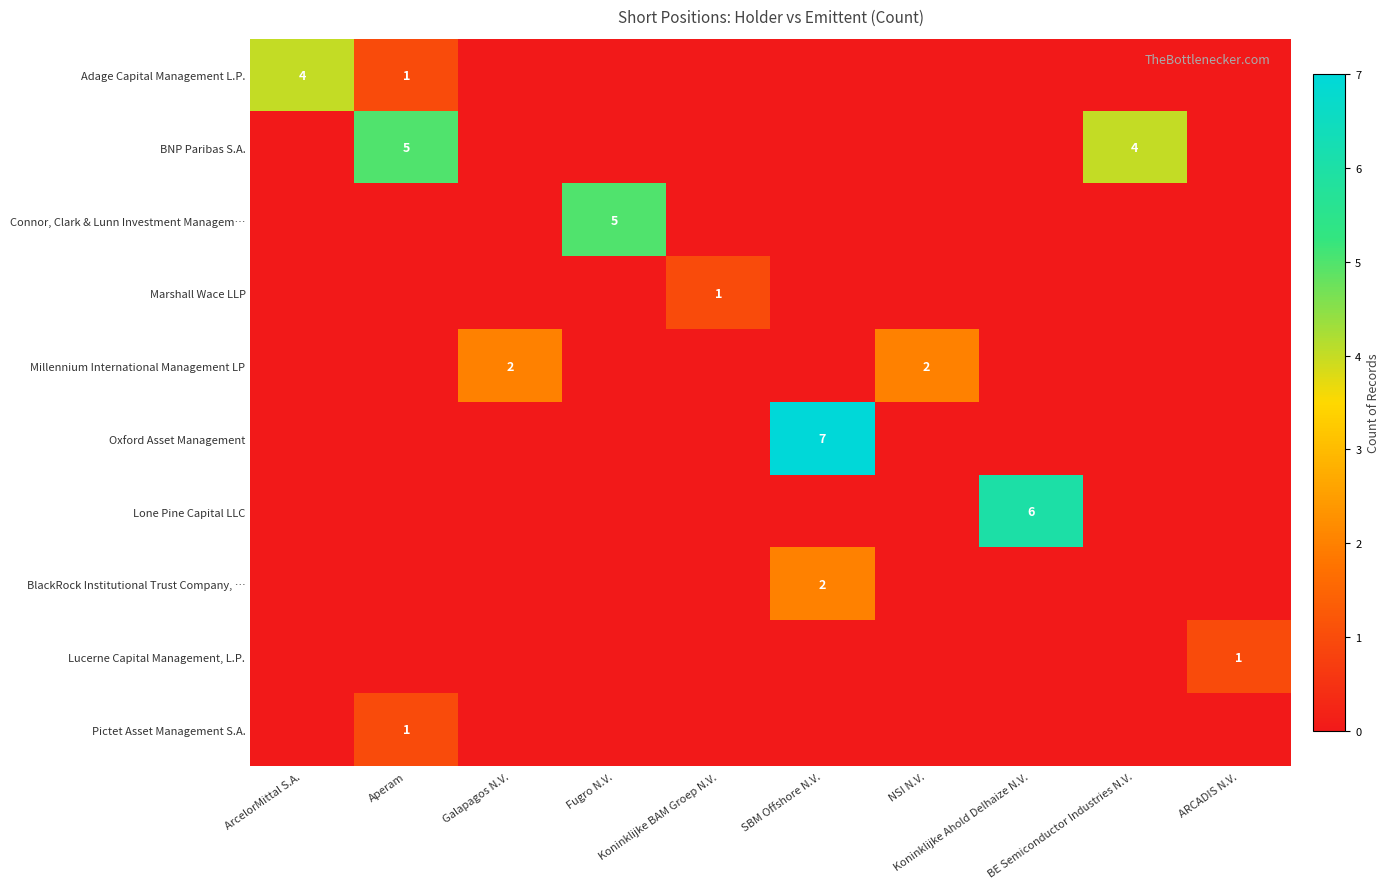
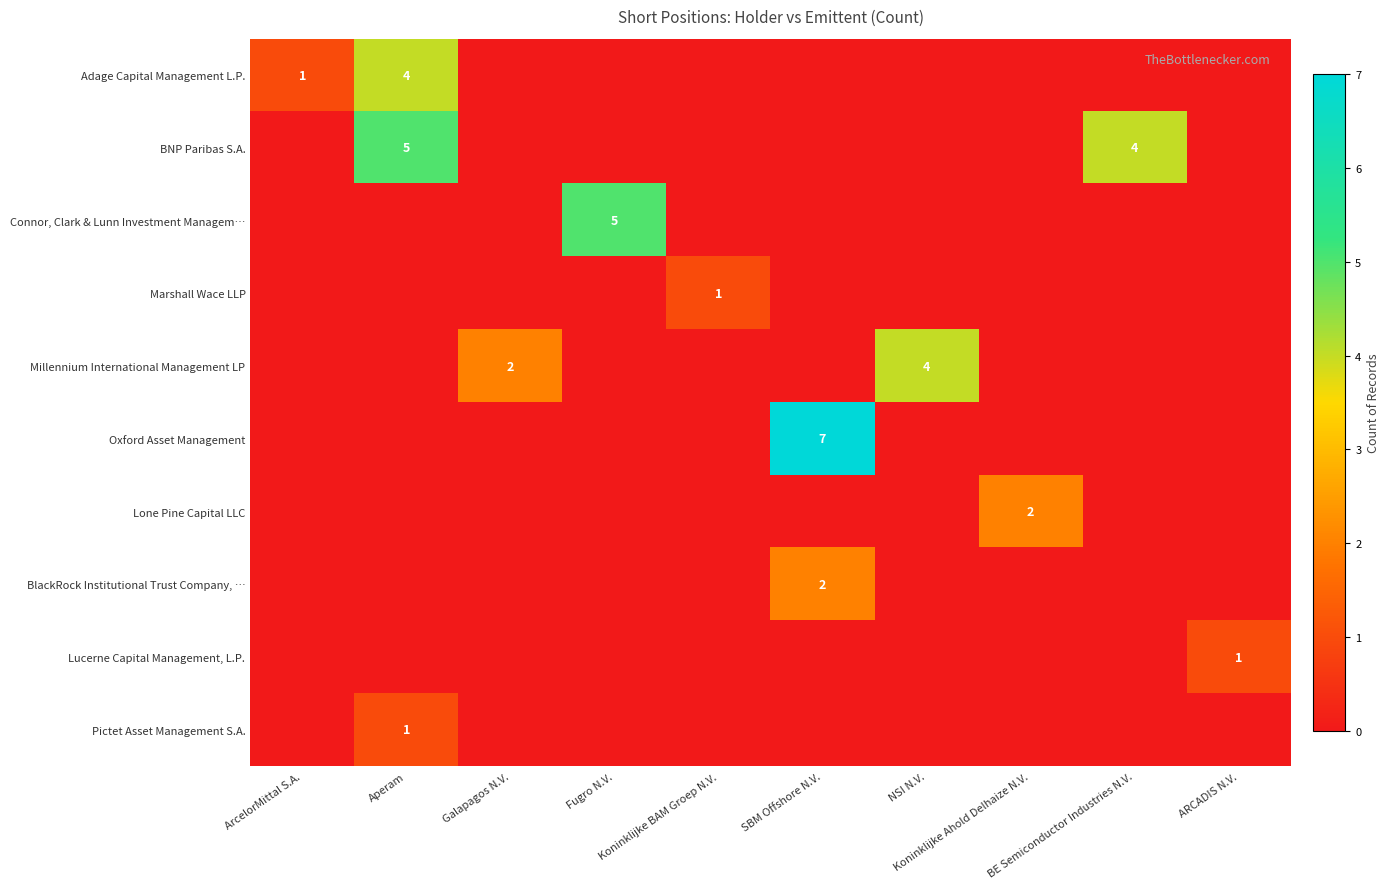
  {
    "Adage Capital Management L.P.": {
-     "ArcelorMittal S.A.": 4,
-     "Aperam": 1
+     "ArcelorMittal S.A.": 1,
+     "Aperam": 4
    },
    "BNP Paribas S.A.": {
      "Aperam": 5,
      "BE Semiconductor Industries N.V.": 4
    },
    "Connor, Clark & Lunn Investment Managem…": {
      "Fugro N.V.": 5
    },
    "Marshall Wace LLP": {
      "Koninklijke BAM Groep N.V.": 1
    },
    "Millennium International Management LP": {
      "Galapagos N.V.": 2,
-     "NSI N.V.": 2
+     "NSI N.V.": 4
    },
    "Oxford Asset Management": {
      "SBM Offshore N.V.": 7
    },
    "Lone Pine Capital LLC": {
-     "Koninklijke Ahold Delhaize N.V.": 6
+     "Koninklijke Ahold Delhaize N.V.": 2
    },
    "BlackRock Institutional Trust Company, …": {
      "SBM Offshore N.V.": 2
    },
    "Lucerne Capital Management, L.P.": {
      "ARCADIS N.V.": 1
    },
    "Pictet Asset Management S.A.": {
      "Aperam": 1
    }
  }
